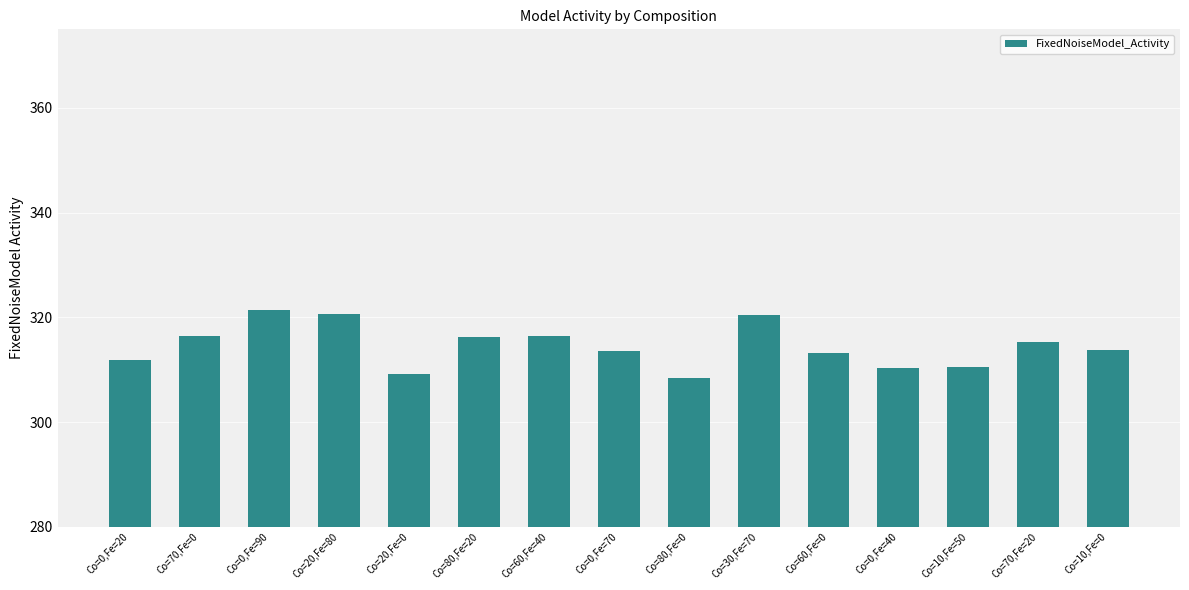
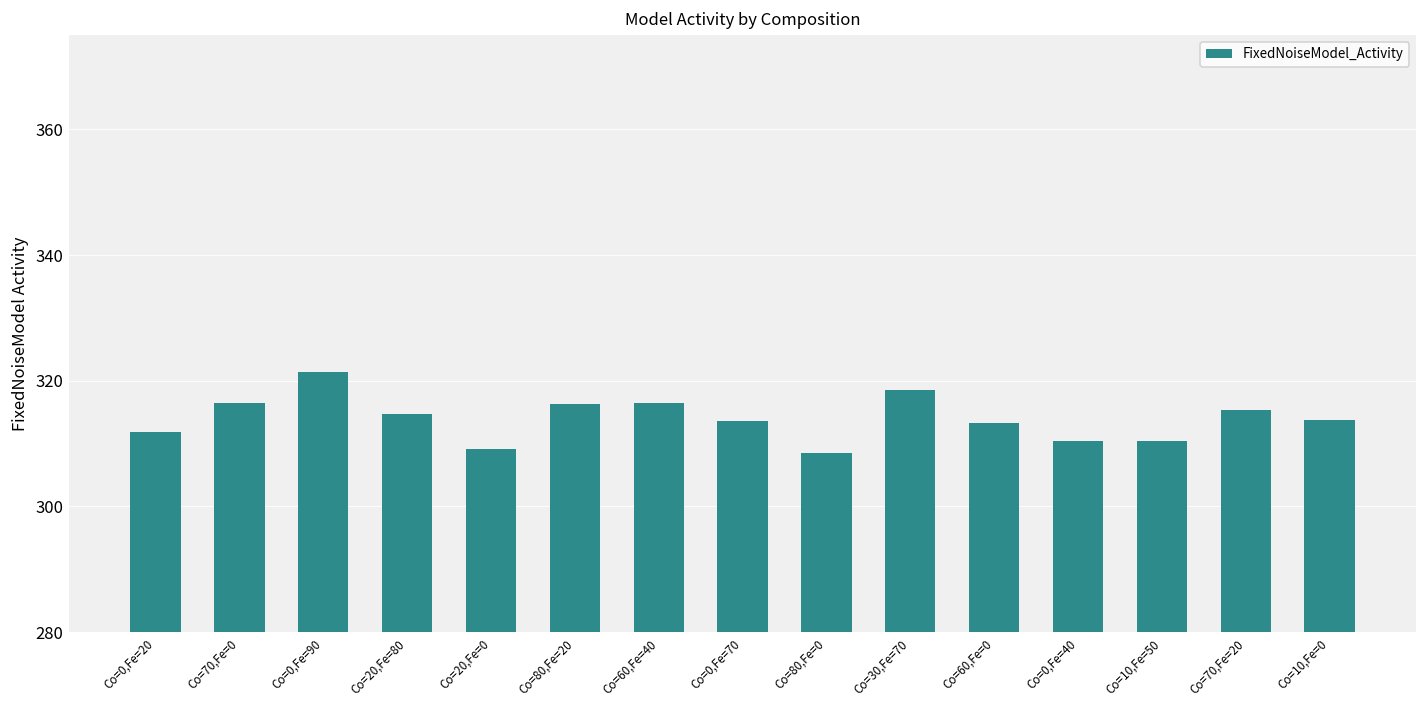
  {
    "Co=0,Fe=20": 312,
    "Co=70,Fe=0": 316,
    "Co=0,Fe=90": 321,
-   "Co=20,Fe=80": 321,
+   "Co=20,Fe=80": 315,
    "Co=20,Fe=0": 309,
    "Co=80,Fe=20": 316,
    "Co=60,Fe=40": 316,
    "Co=0,Fe=70": 314,
    "Co=80,Fe=0": 308,
-   "Co=30,Fe=70": 320,
+   "Co=30,Fe=70": 318,
    "Co=60,Fe=0": 313,
    "Co=0,Fe=40": 310,
    "Co=10,Fe=50": 310,
    "Co=70,Fe=20": 315,
    "Co=10,Fe=0": 314
  }
